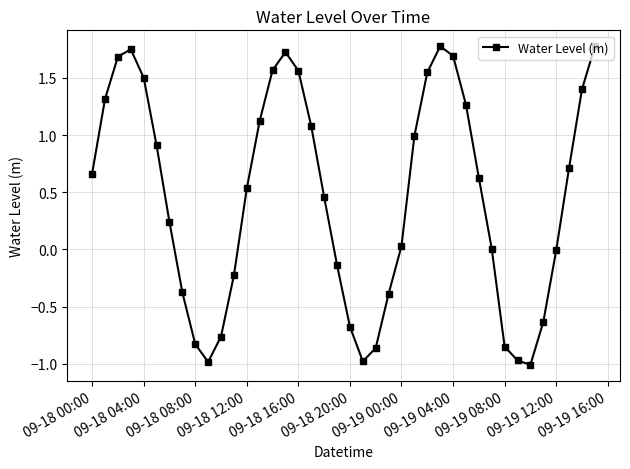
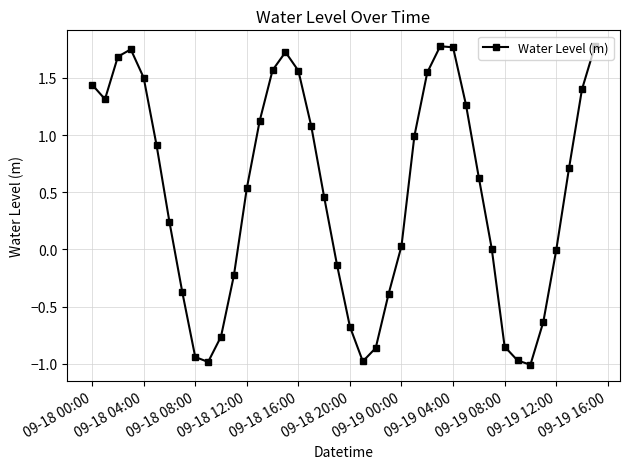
  {
-   "09-18 00:00": 0.66,
+   "09-18 00:00": 1.44,
    "09-18 04:00": 1.50,
-   "09-18 08:00": -0.83,
+   "09-18 08:00": -0.94,
    "09-18 12:00": 0.53,
    "09-18 16:00": 1.56,
    "09-18 20:00": -0.68,
    "09-19 00:00": 0.03,
-   "09-19 04:00": 1.69,
+   "09-19 04:00": 1.77,
    "09-19 08:00": -0.85,
    "09-19 12:00": -0.01
  }
